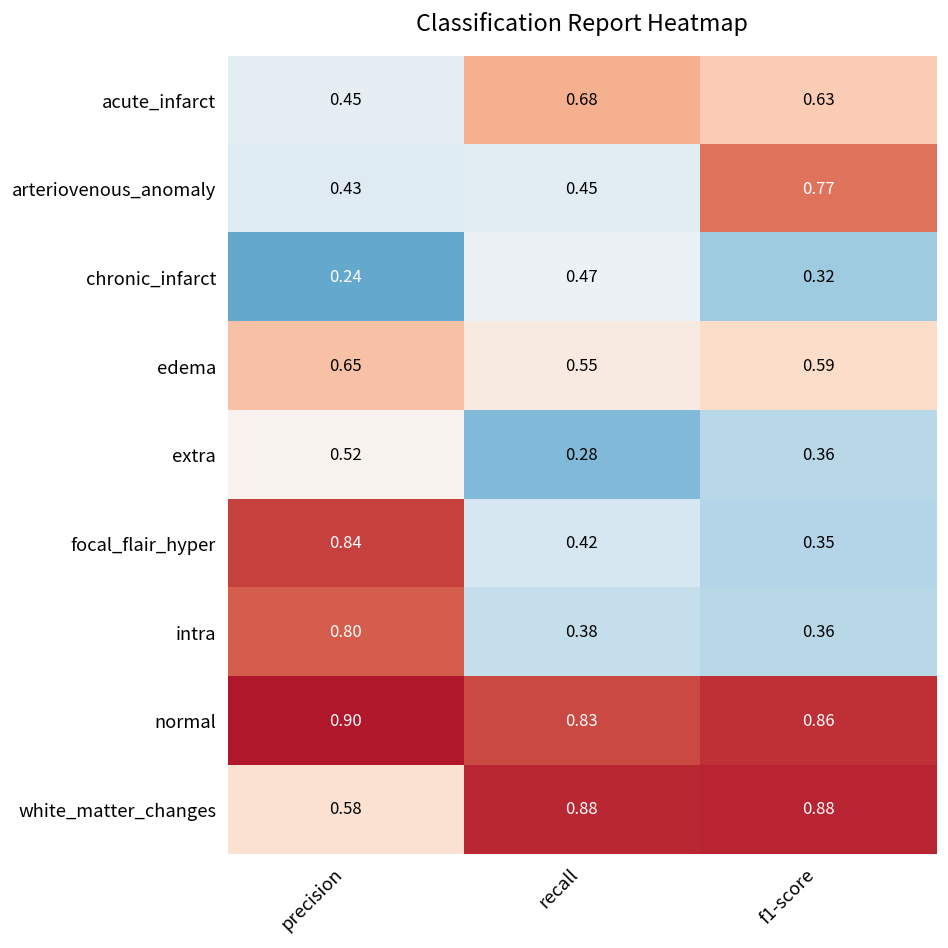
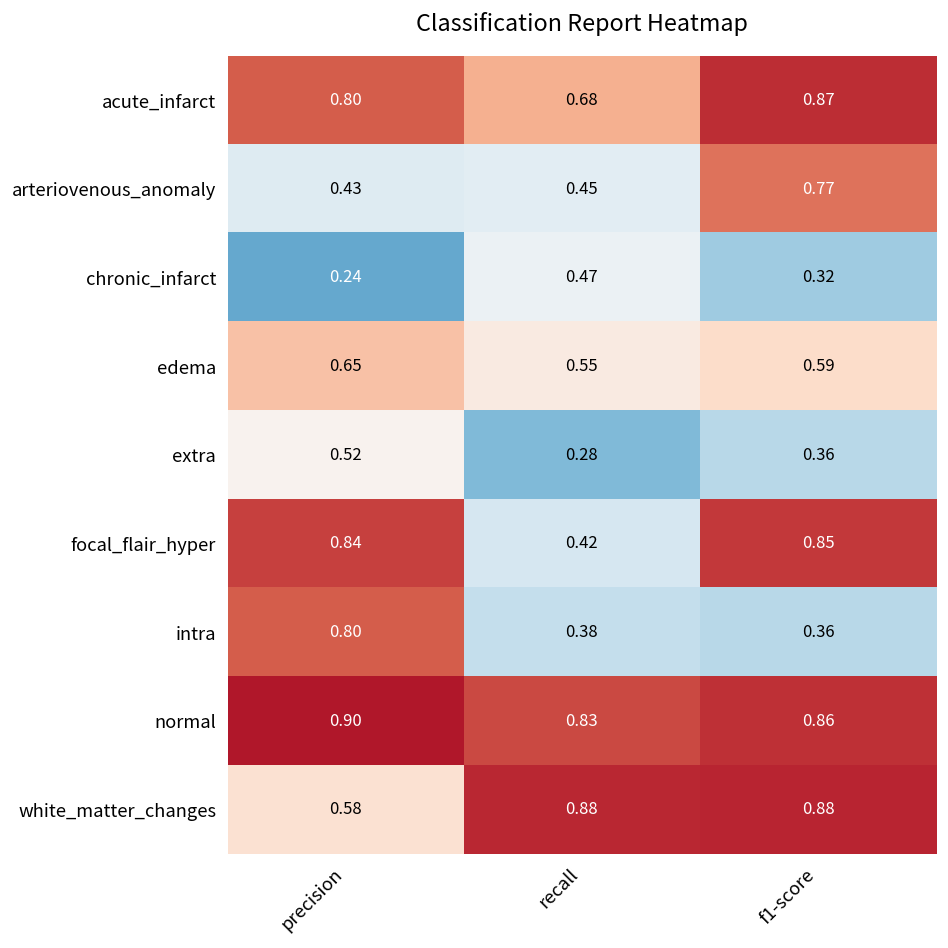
  {
    "acute_infarct": {
-     "precision": 0.45,
+     "precision": 0.80,
      "recall": 0.68,
-     "f1-score": 0.63
+     "f1-score": 0.87
    },
    "arteriovenous_anomaly": {
      "precision": 0.43,
      "recall": 0.45,
      "f1-score": 0.77
    },
    "chronic_infarct": {
      "precision": 0.24,
      "recall": 0.47,
      "f1-score": 0.32
    },
    "edema": {
      "precision": 0.65,
      "recall": 0.55,
      "f1-score": 0.59
    },
    "extra": {
      "precision": 0.52,
      "recall": 0.28,
      "f1-score": 0.36
    },
    "focal_flair_hyper": {
      "precision": 0.84,
      "recall": 0.42,
-     "f1-score": 0.35
+     "f1-score": 0.85
    },
    "intra": {
      "precision": 0.80,
      "recall": 0.38,
      "f1-score": 0.36
    },
    "normal": {
      "precision": 0.90,
      "recall": 0.83,
      "f1-score": 0.86
    },
    "white_matter_changes": {
      "precision": 0.58,
      "recall": 0.88,
      "f1-score": 0.88
    }
  }
